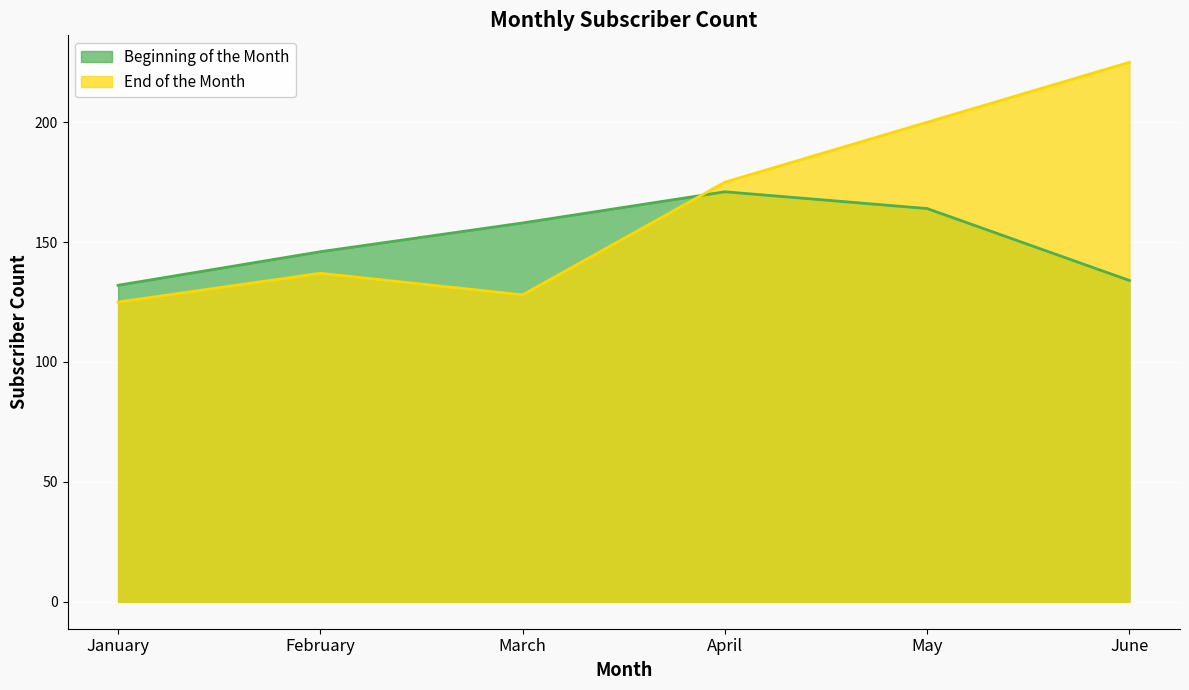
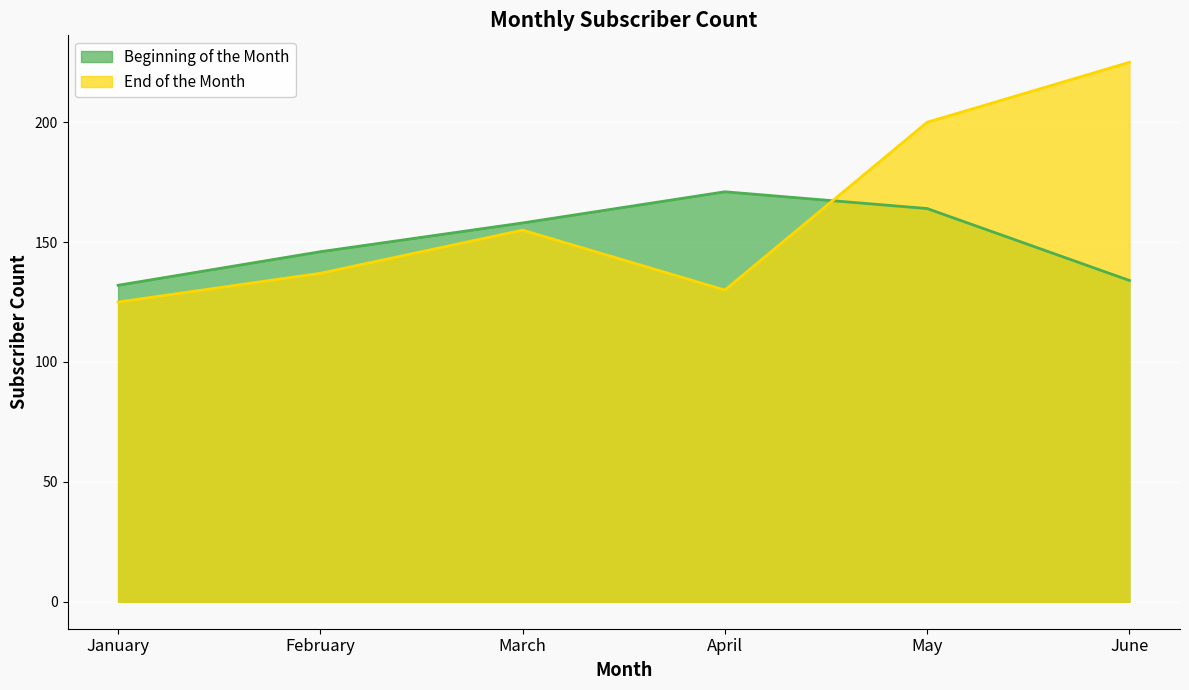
  {
    "Beginning of the Month": {
      "January": 132,
      "February": 146,
      "March": 158,
      "April": 171,
      "May": 164,
      "June": 134
    },
    "End of the Month": {
      "January": 125,
      "February": 137,
-     "March": 128,
-     "April": 175,
+     "March": 155,
+     "April": 130,
      "May": 200,
      "June": 225
    }
  }
